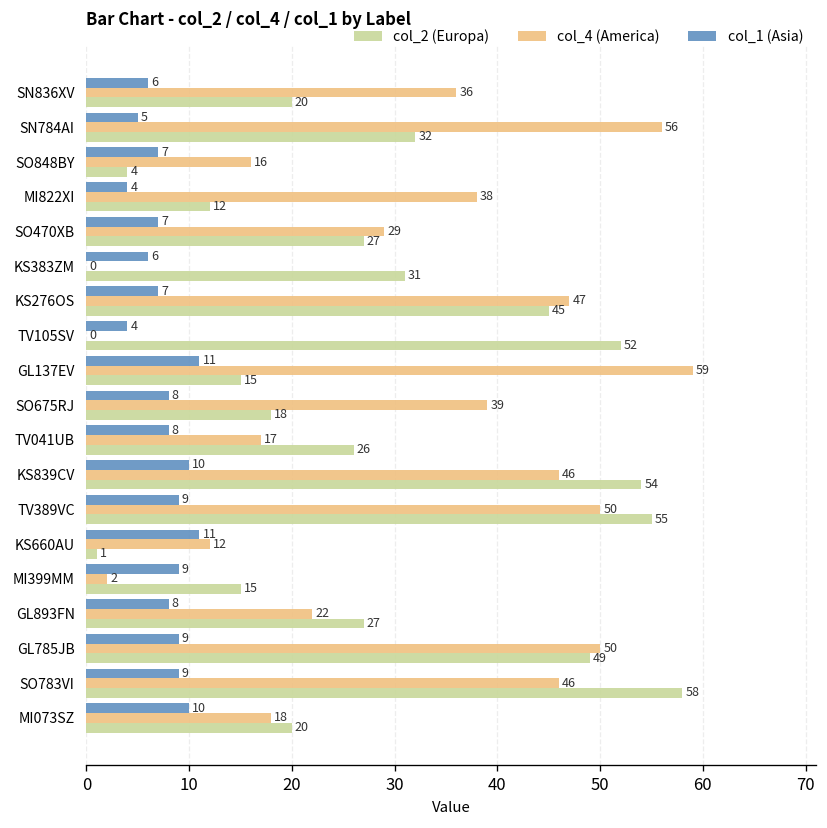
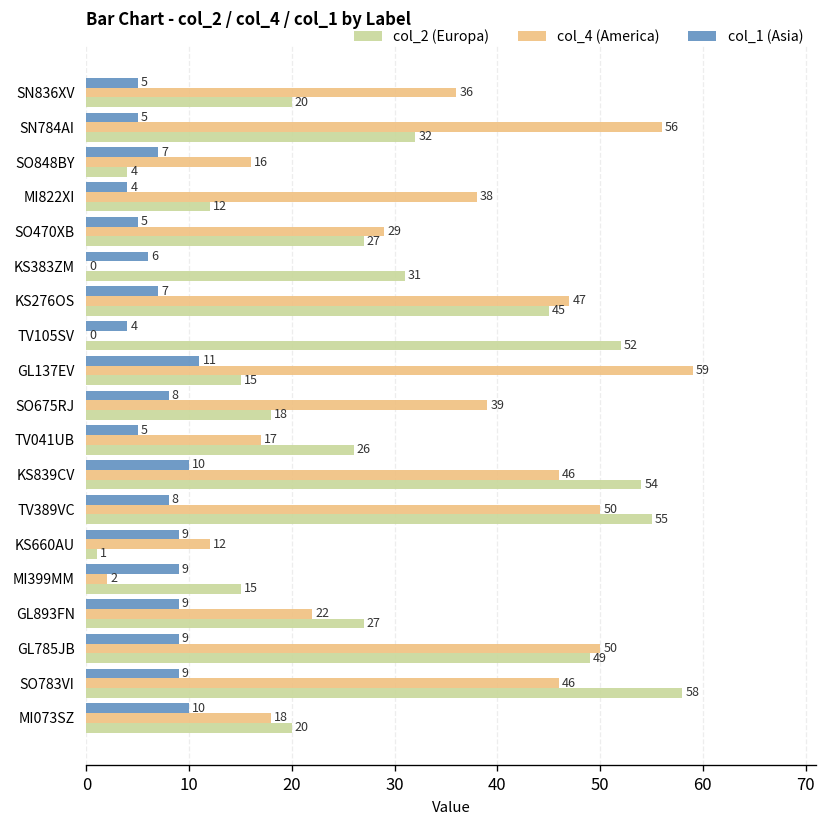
  {
    "col_1 (Asia)": {
-     "SN836XV": 6,
+     "SN836XV": 5,
      "SN784AI": 5,
      "SO848BY": 7,
      "MI822XI": 4,
-     "SO470XB": 7,
+     "SO470XB": 5,
      "KS383ZM": 6,
      "KS276OS": 7,
      "TV105SV": 4,
      "GL137EV": 11,
      "SO675RJ": 8,
-     "TV041UB": 8,
+     "TV041UB": 5,
      "KS839CV": 10,
-     "TV389VC": 9,
-     "KS660AU": 11,
+     "TV389VC": 8,
+     "KS660AU": 9,
      "MI399MM": 9,
-     "GL893FN": 8,
+     "GL893FN": 9,
      "GL785JB": 9,
      "SO783VI": 9,
      "MI073SZ": 10
    }
  }
